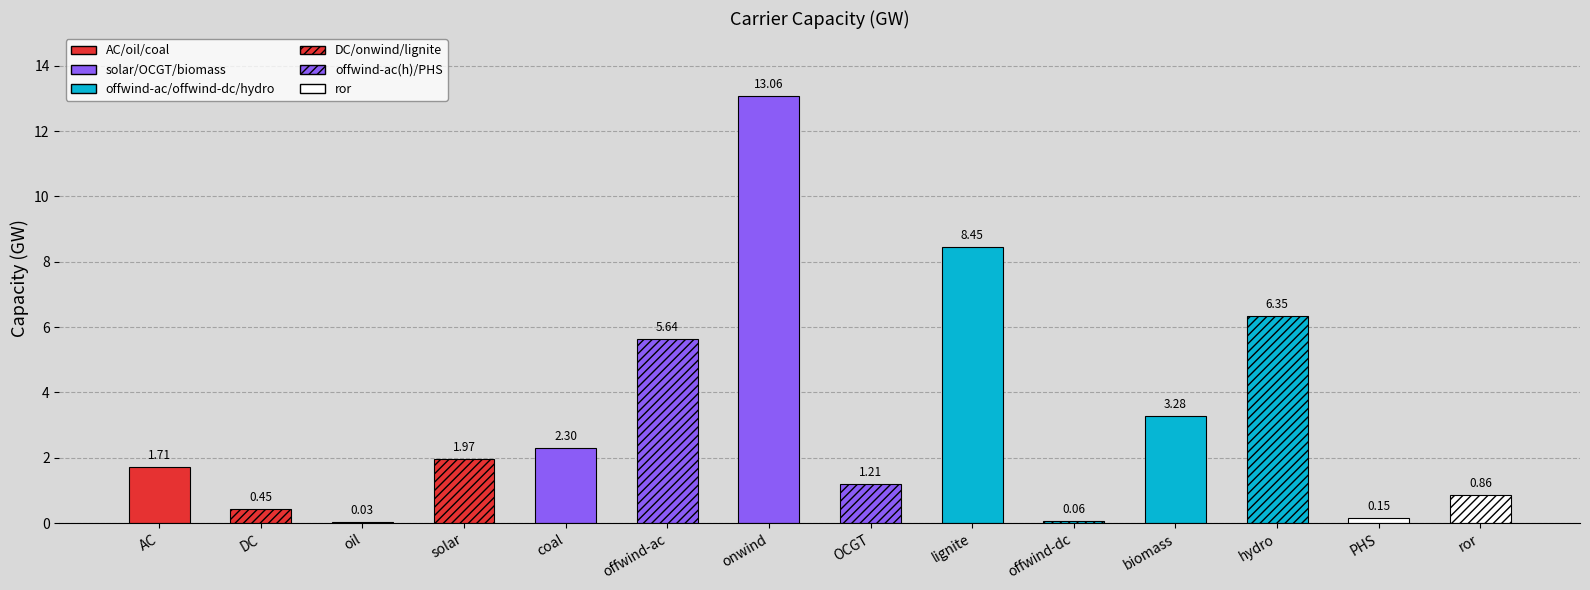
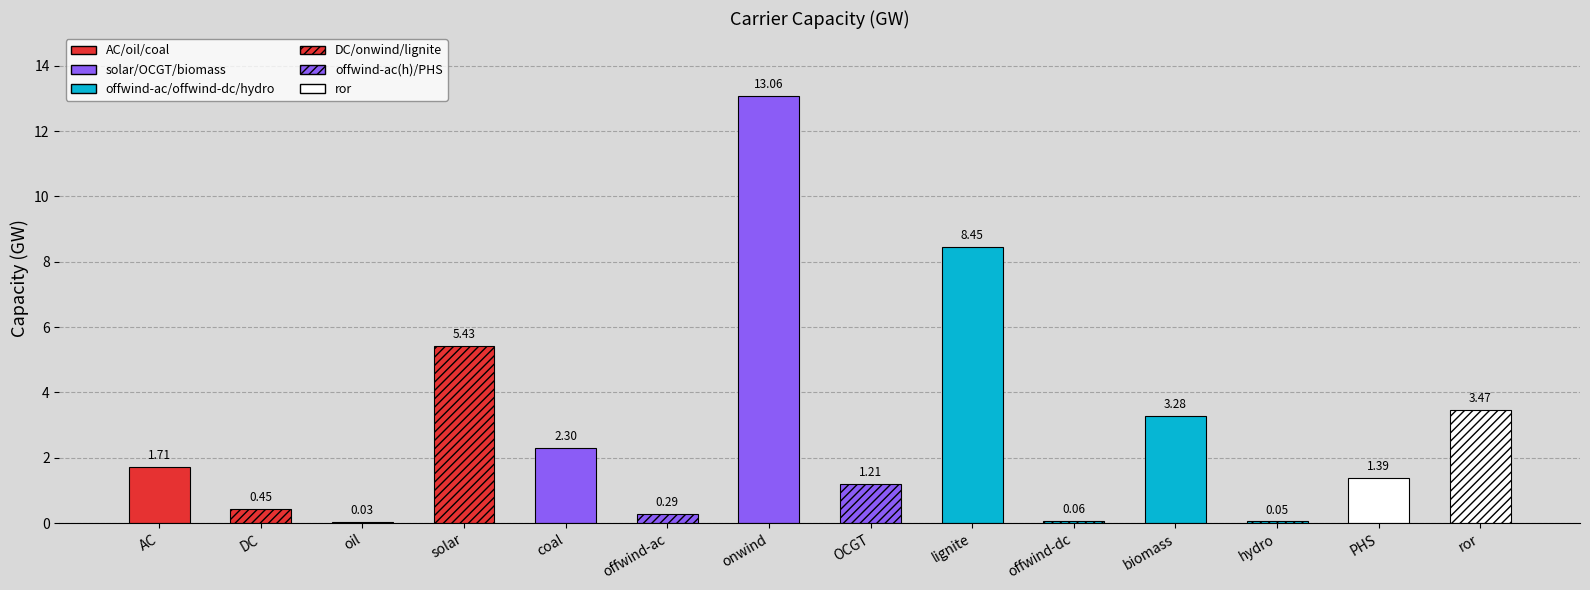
  {
    "AC": 1.71,
    "DC": 0.45,
    "oil": 0.03,
-   "solar": 1.97,
+   "solar": 5.43,
    "coal": 2.30,
-   "offwind-ac": 5.64,
+   "offwind-ac": 0.29,
    "onwind": 13.06,
    "OCGT": 1.21,
    "lignite": 8.45,
    "offwind-dc": 0.06,
    "biomass": 3.28,
-   "hydro": 6.35,
-   "PHS": 0.15,
-   "ror": 0.86
+   "hydro": 0.05,
+   "PHS": 1.39,
+   "ror": 3.47
  }
